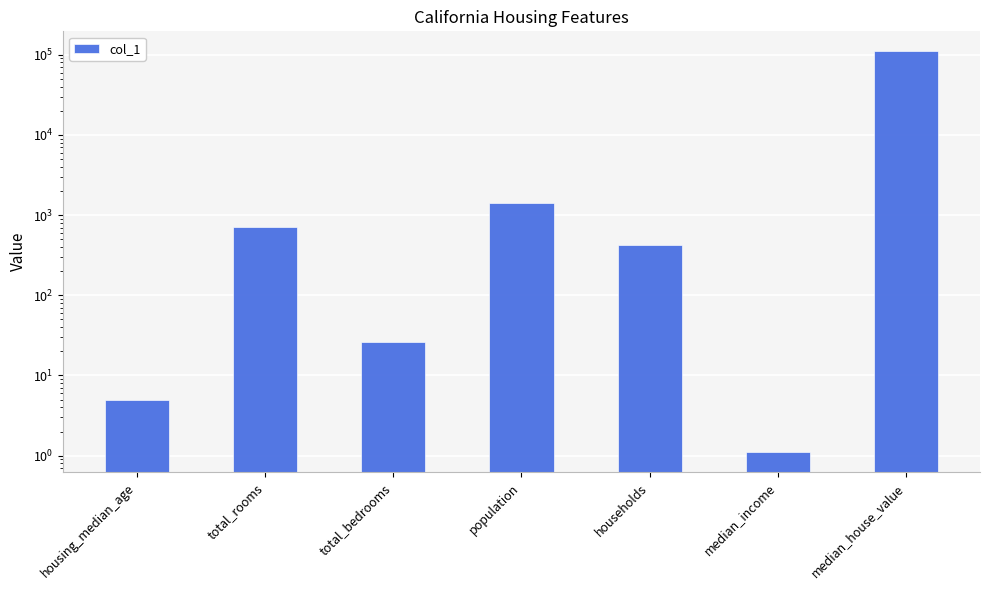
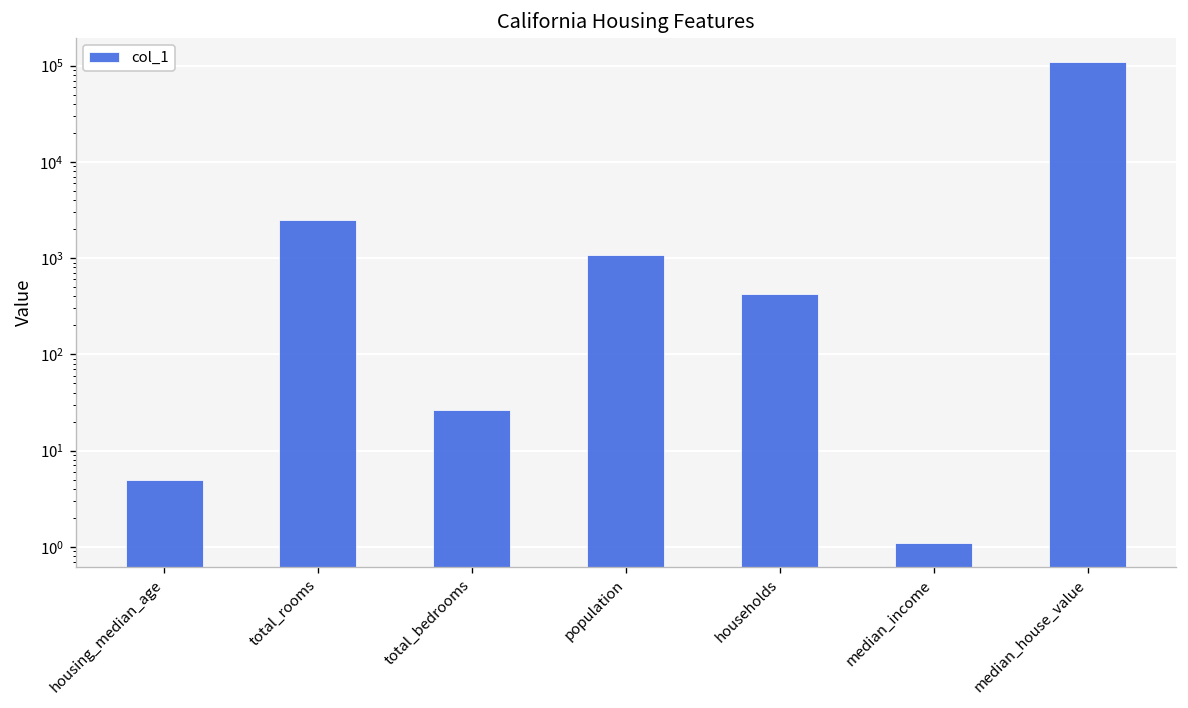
  {
    "housing_median_age": 5,
-   "total_rooms": 700,
+   "total_rooms": 2500,
    "total_bedrooms": 26,
-   "population": 1400,
+   "population": 1100,
    "households": 400,
    "median_income": 1.1,
    "median_house_value": 110000
  }
